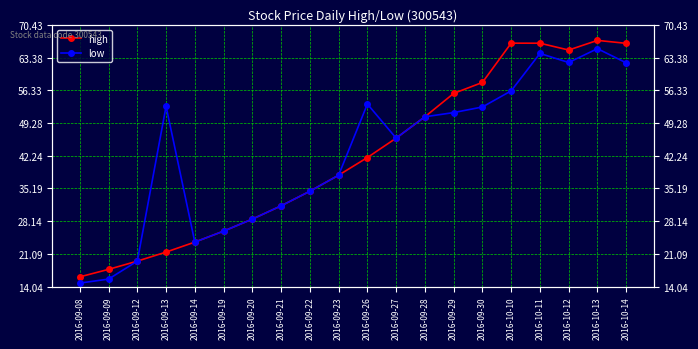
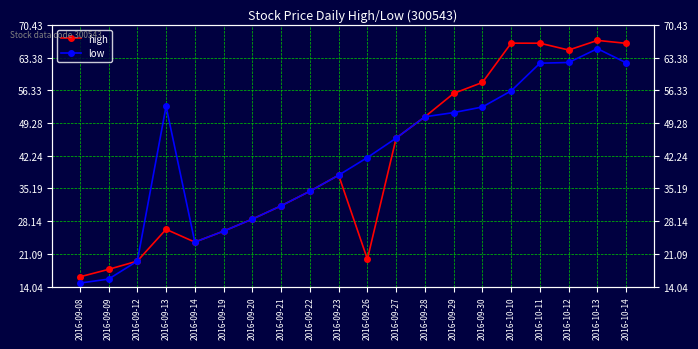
  {
    "high": {
      "2016-09-08": 16,
      "2016-09-09": 18,
-     "2016-09-13": 21,
-     "2016-09-26": 42,
+     "2016-09-13": 26,
+     "2016-09-26": 20,
      "2016-09-29": 56,
      "2016-09-30": 58,
      "2016-10-10": 66,
      "2016-10-11": 66,
      "2016-10-12": 65,
      "2016-10-13": 67,
      "2016-10-14": 66
    },
    "low": {
      "2016-09-08": 15,
      "2016-09-09": 16,
      "2016-09-13": 53,
-     "2016-09-26": 53,
+     "2016-09-26": 42,
      "2016-09-29": 52,
      "2016-09-30": 53,
      "2016-10-10": 56,
-     "2016-10-11": 64,
+     "2016-10-11": 62,
      "2016-10-12": 62,
      "2016-10-13": 65,
      "2016-10-14": 62
    }
  }
